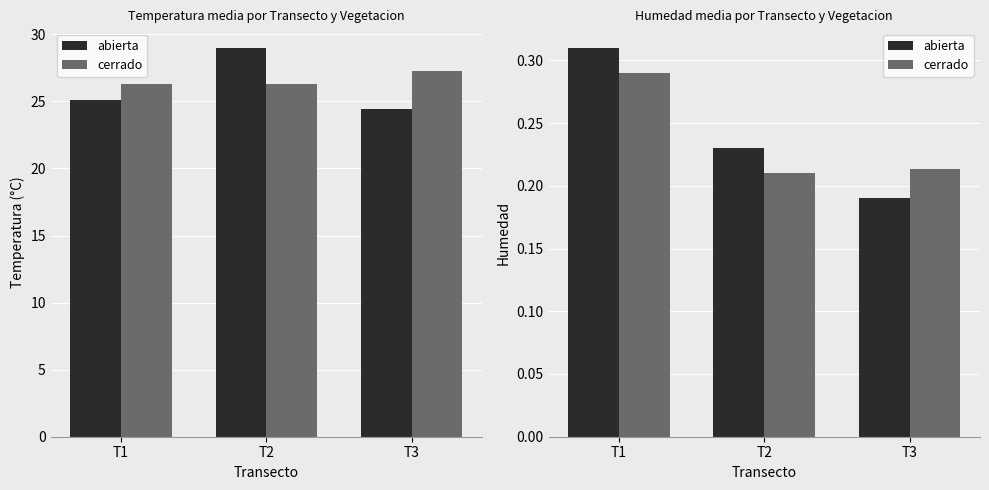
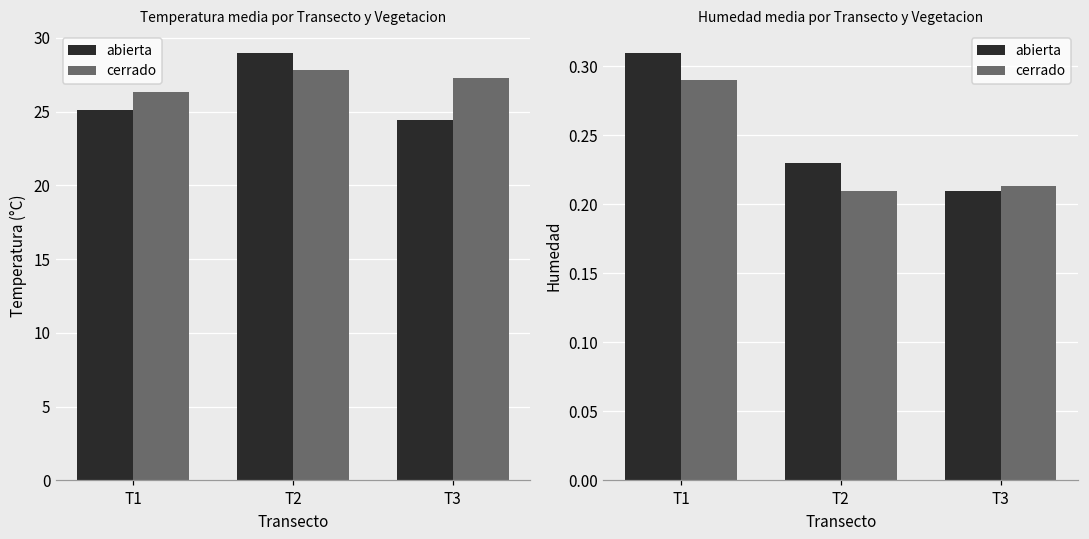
  {
    "Temperatura media por Transecto y Vegetacion": {
      "abierta": {
        "T1": 25.1,
        "T2": 29.0,
        "T3": 24.4
      },
      "cerrado": {
        "T1": 26.3,
-       "T2": 26.3,
+       "T2": 27.8,
        "T3": 27.3
      }
    },
    "Humedad media por Transecto y Vegetacion": {
      "abierta": {
        "T1": 0.31,
        "T2": 0.23,
-       "T3": 0.19
+       "T3": 0.21
      },
      "cerrado": {
        "T1": 0.29,
        "T2": 0.21,
        "T3": 0.213
      }
    }
  }
